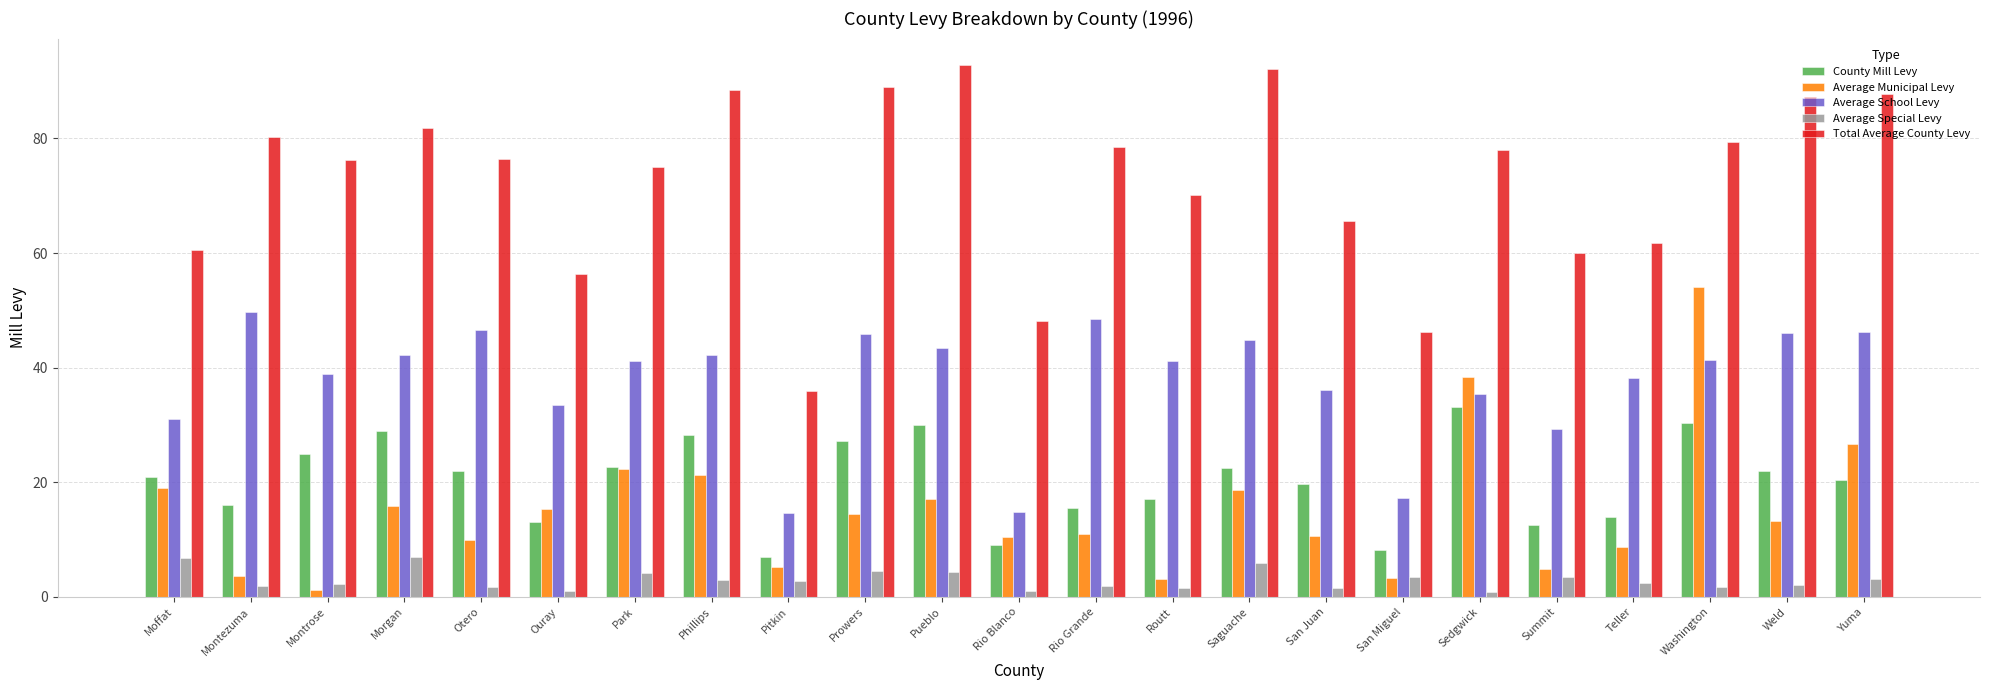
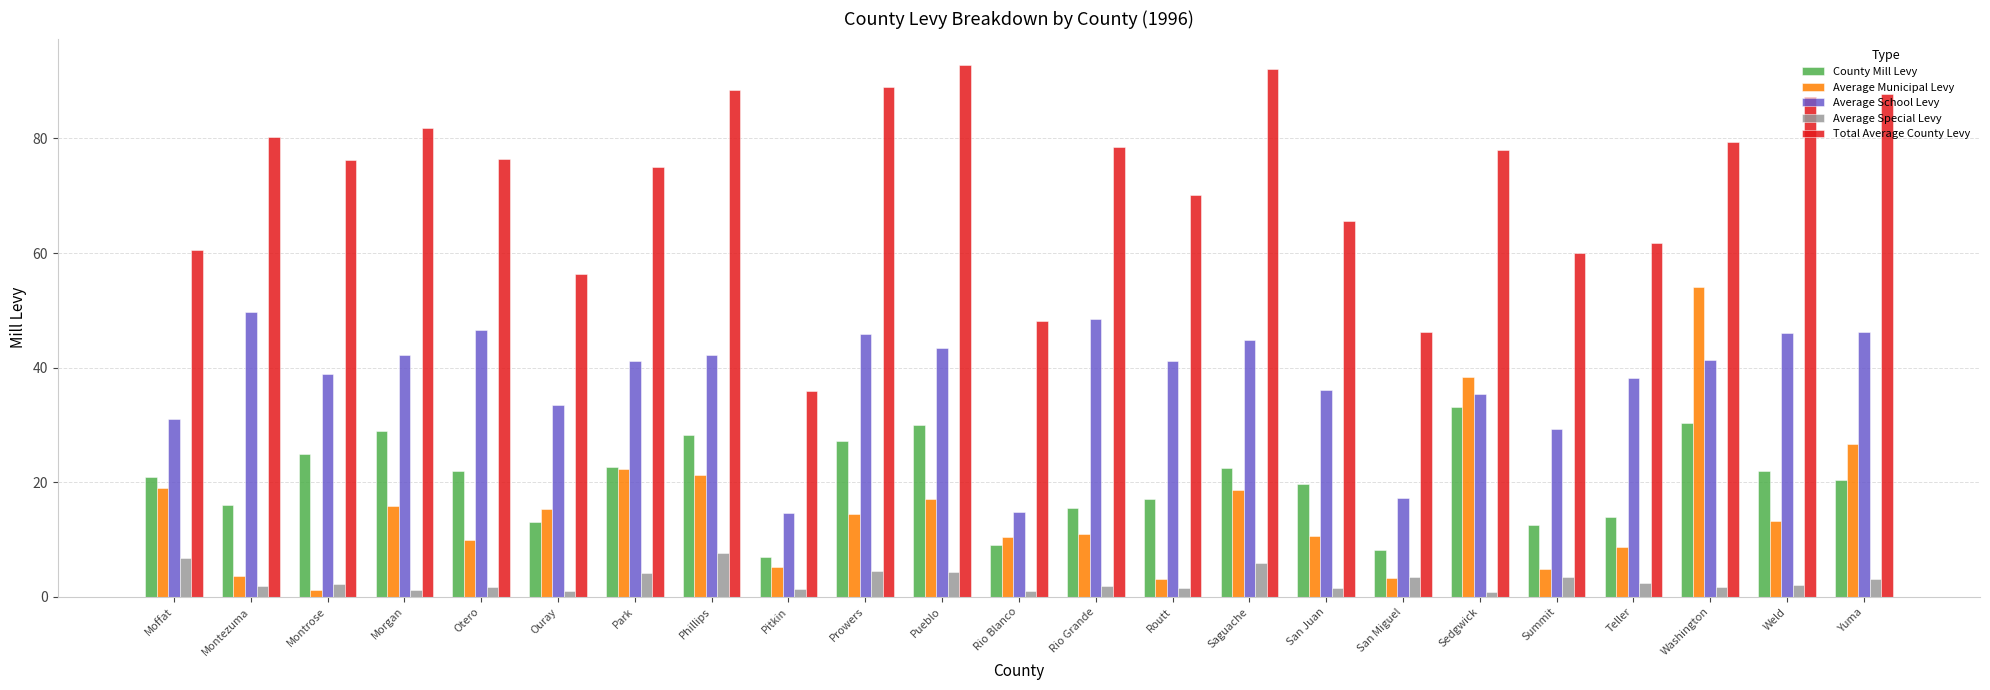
  {
    "County Mill Levy": {
      "Moffat": 21,
      "Montezuma": 16,
      "Montrose": 25,
      "Morgan": 29,
      "Otero": 22,
      "Ouray": 13,
      "Park": 23,
      "Phillips": 28,
      "Pitkin": 7,
      "Prowers": 27,
      "Pueblo": 30,
      "Rio Blanco": 9,
      "Rio Grande": 16,
      "Routt": 17,
      "Saguache": 23,
      "San Juan": 20,
      "San Miguel": 8,
      "Sedgwick": 33,
      "Summit": 13,
      "Teller": 14,
      "Washington": 30,
      "Weld": 22,
      "Yuma": 20
    },
    "Average Municipal Levy": {
      "Moffat": 19,
      "Montezuma": 4,
      "Montrose": 1,
      "Morgan": 16,
      "Otero": 10,
      "Ouray": 15,
      "Park": 22,
      "Phillips": 21,
      "Pitkin": 5,
      "Prowers": 14,
      "Pueblo": 17,
      "Rio Blanco": 10,
      "Rio Grande": 11,
      "Routt": 3,
      "Saguache": 19,
      "San Juan": 11,
      "San Miguel": 3,
      "Sedgwick": 38,
      "Summit": 5,
      "Teller": 9,
      "Washington": 54,
      "Weld": 13,
      "Yuma": 27
    },
    "Average School Levy": {
      "Moffat": 31,
      "Montezuma": 50,
      "Montrose": 39,
      "Morgan": 42,
      "Otero": 47,
      "Ouray": 33,
      "Park": 41,
      "Phillips": 42,
      "Pitkin": 15,
      "Prowers": 46,
      "Pueblo": 44,
      "Rio Blanco": 15,
      "Rio Grande": 49,
      "Routt": 41,
      "Saguache": 45,
      "San Juan": 36,
      "San Miguel": 17,
      "Sedgwick": 35,
      "Summit": 29,
      "Teller": 38,
      "Washington": 41,
      "Weld": 46,
      "Yuma": 46
    },
    "Average Special Levy": {
      "Moffat": 7,
      "Montezuma": 2,
      "Montrose": 2,
-     "Morgan": 7,
+     "Morgan": 1,
      "Otero": 2,
      "Ouray": 1,
      "Park": 4,
-     "Phillips": 3,
-     "Pitkin": 3,
+     "Phillips": 8,
+     "Pitkin": 1,
      "Prowers": 5,
      "Pueblo": 4,
      "Rio Blanco": 1,
      "Rio Grande": 2,
      "Routt": 1,
      "Saguache": 6,
      "San Juan": 2,
      "San Miguel": 3,
      "Sedgwick": 1,
      "Summit": 3,
      "Teller": 2,
      "Washington": 2,
      "Weld": 2,
      "Yuma": 3
    },
    "Total Average County Levy": {
      "Moffat": 61,
      "Montezuma": 80,
      "Montrose": 76,
      "Morgan": 82,
      "Otero": 76,
      "Ouray": 56,
      "Park": 75,
      "Phillips": 88,
      "Pitkin": 36,
      "Prowers": 89,
      "Pueblo": 93,
      "Rio Blanco": 48,
      "Rio Grande": 79,
      "Routt": 70,
      "Saguache": 92,
      "San Juan": 66,
      "San Miguel": 46,
      "Sedgwick": 78,
      "Summit": 60,
      "Teller": 62,
      "Washington": 79,
      "Weld": 87,
      "Yuma": 88
    }
  }
